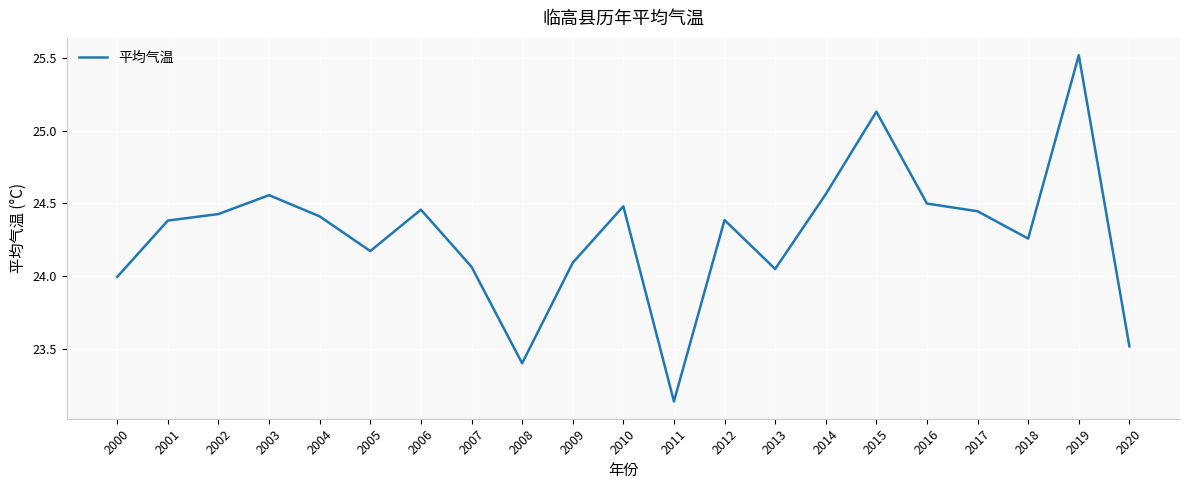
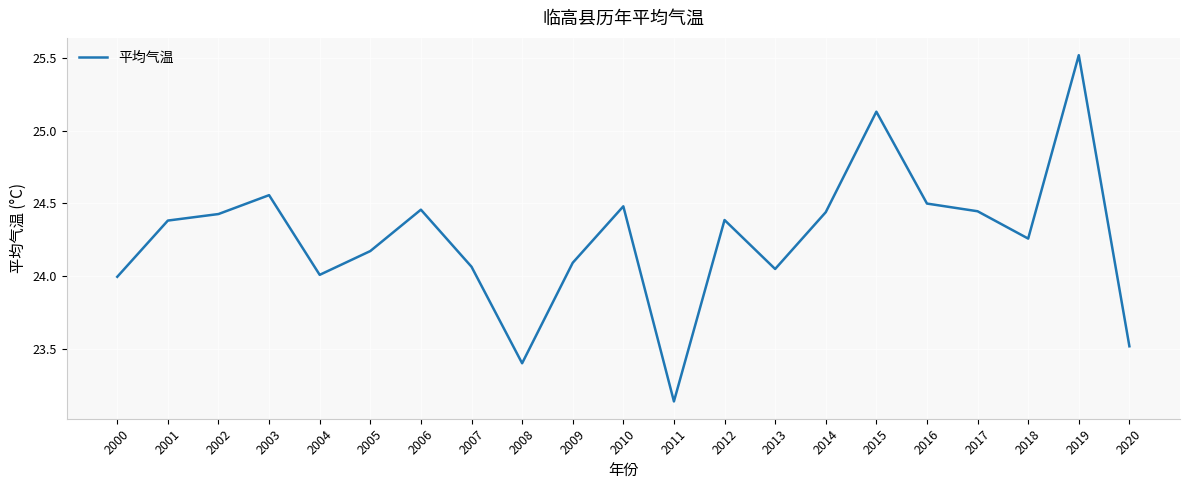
  {
    "2000": 24.00,
    "2001": 24.38,
    "2002": 24.43,
    "2003": 24.56,
-   "2004": 24.41,
+   "2004": 24.01,
    "2005": 24.17,
    "2006": 24.46,
    "2007": 24.07,
    "2008": 23.40,
    "2009": 24.09,
    "2010": 24.48,
    "2011": 23.14,
    "2012": 24.39,
    "2013": 24.05,
-   "2014": 24.56,
+   "2014": 24.44,
    "2015": 25.13,
    "2016": 24.50,
    "2017": 24.45,
    "2018": 24.26,
    "2019": 25.52,
    "2020": 23.52
  }
